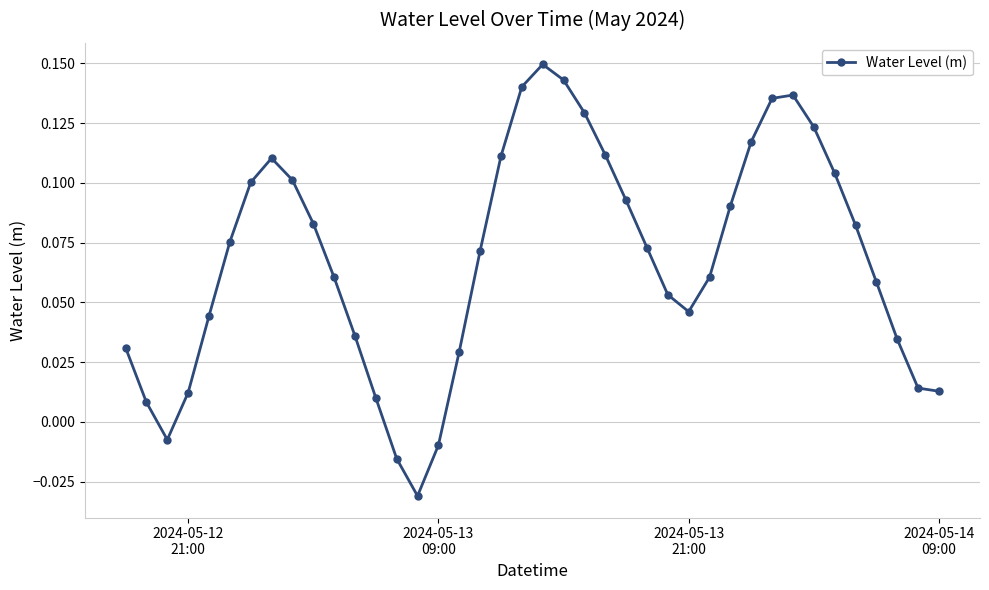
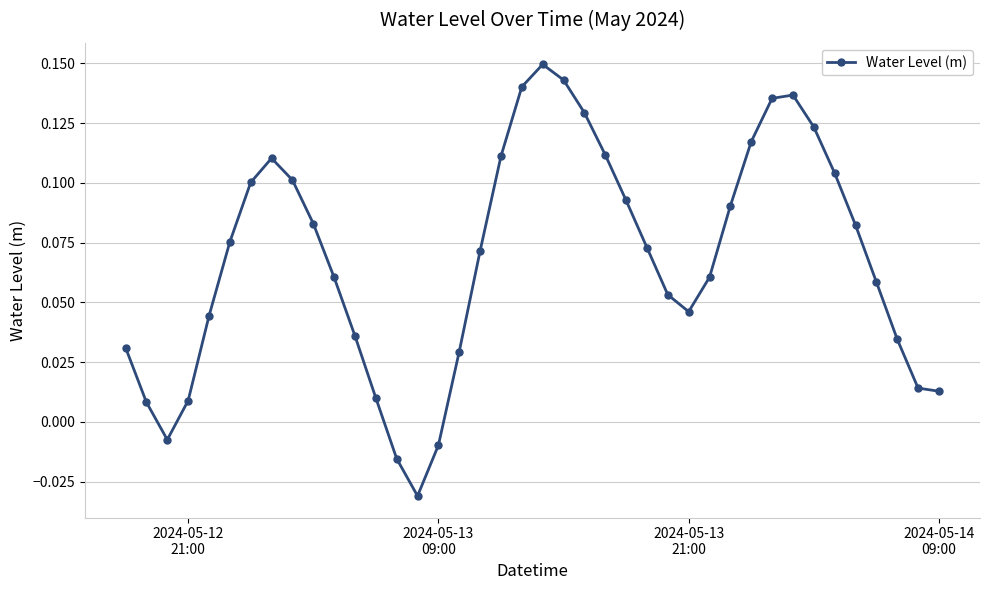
  {
-   "2024-05-12 21:00": 0.012,
+   "2024-05-12 21:00": 0.009,
    "2024-05-13 09:00": -0.010,
    "2024-05-13 21:00": 0.046,
    "2024-05-14 09:00": 0.013
  }
